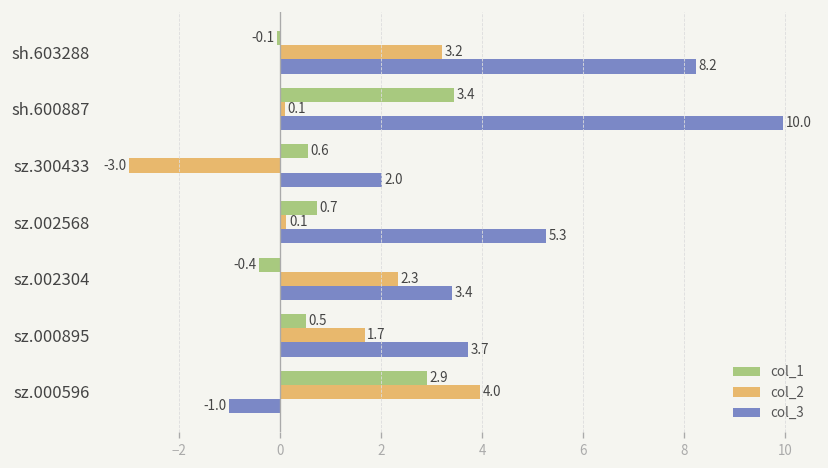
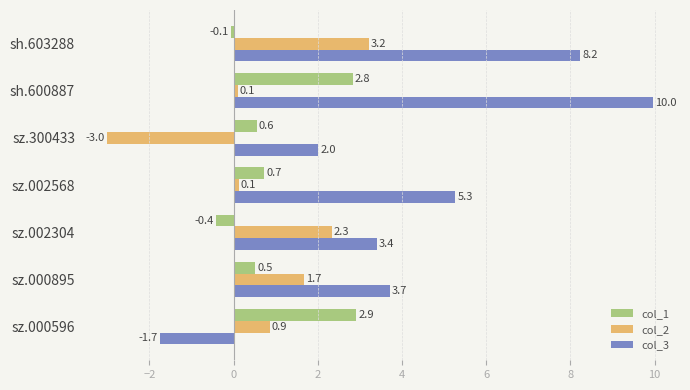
  {
    "col_1": {
      "sh.603288": -0.1,
-     "sh.600887": 3.4,
+     "sh.600887": 2.8,
      "sz.300433": 0.6,
      "sz.002568": 0.7,
      "sz.002304": -0.4,
      "sz.000895": 0.5,
      "sz.000596": 2.9
    },
    "col_2": {
      "sh.603288": 3.2,
      "sh.600887": 0.1,
      "sz.300433": -3.0,
      "sz.002568": 0.1,
      "sz.002304": 2.3,
      "sz.000895": 1.7,
-     "sz.000596": 4.0
+     "sz.000596": 0.9
    },
    "col_3": {
      "sh.603288": 8.2,
      "sh.600887": 10.0,
      "sz.300433": 2.0,
      "sz.002568": 5.3,
      "sz.002304": 3.4,
      "sz.000895": 3.7,
-     "sz.000596": -1.0
+     "sz.000596": -1.7
    }
  }
